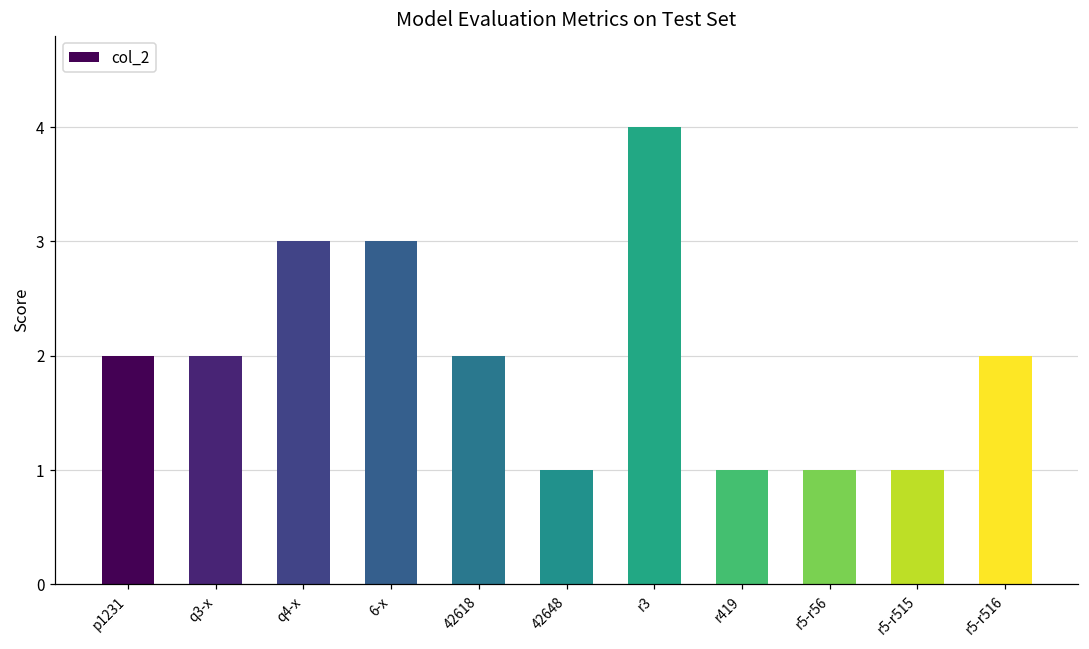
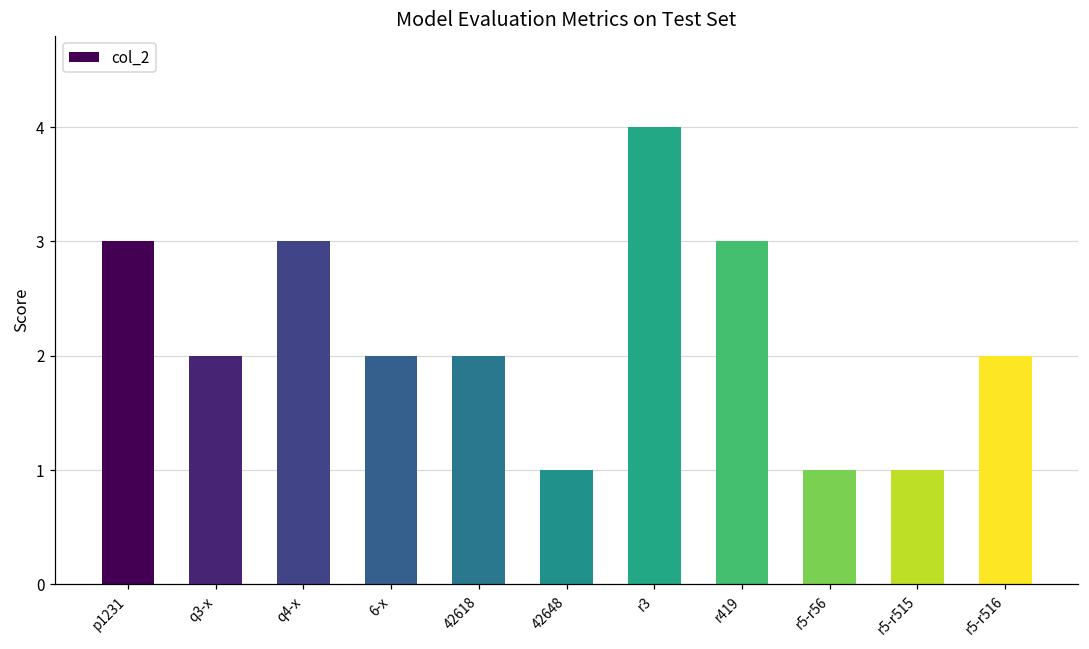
  {
-   "p1231": 2,
+   "p1231": 3,
    "q3-x": 2,
    "q4-x": 3,
-   "6-x": 3,
+   "6-x": 2,
    "42618": 2,
    "42648": 1,
    "r3": 4,
-   "r419": 1,
+   "r419": 3,
    "r5-r56": 1,
    "r5-r515": 1,
    "r5-r516": 2
  }
